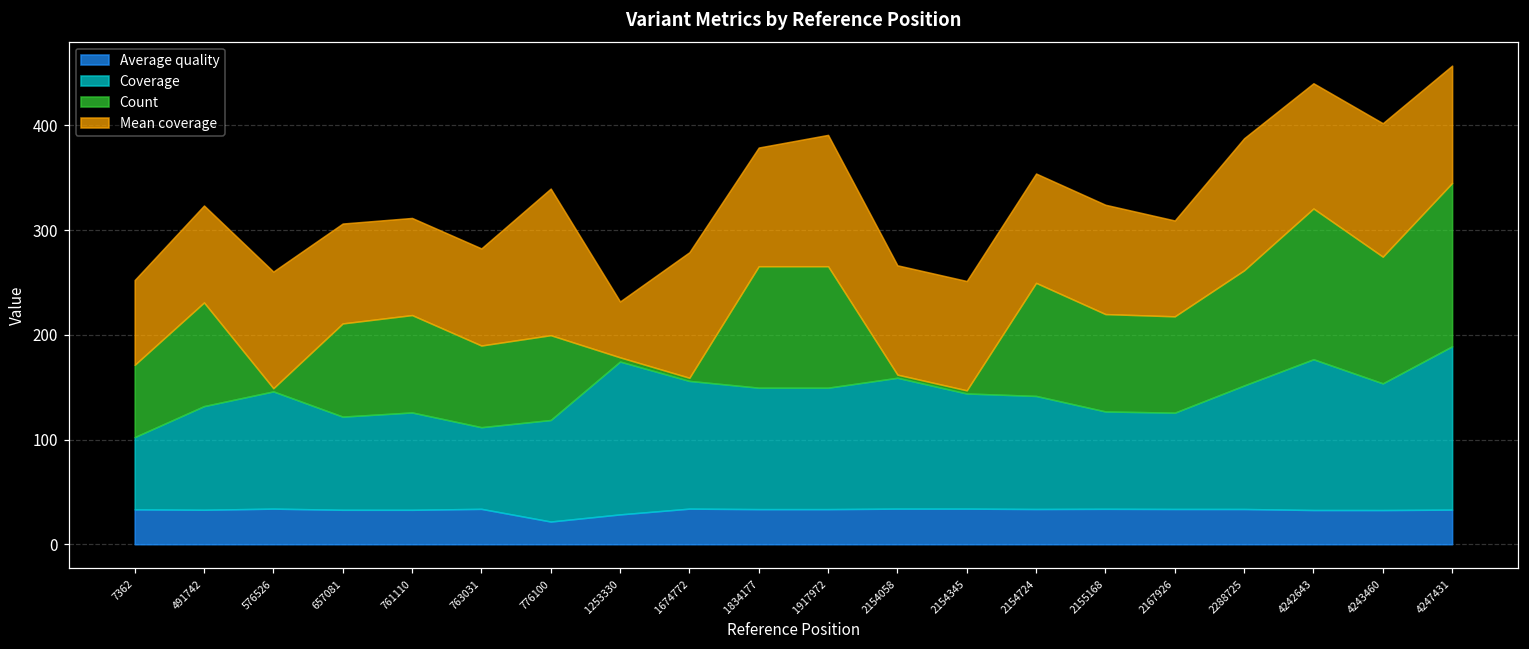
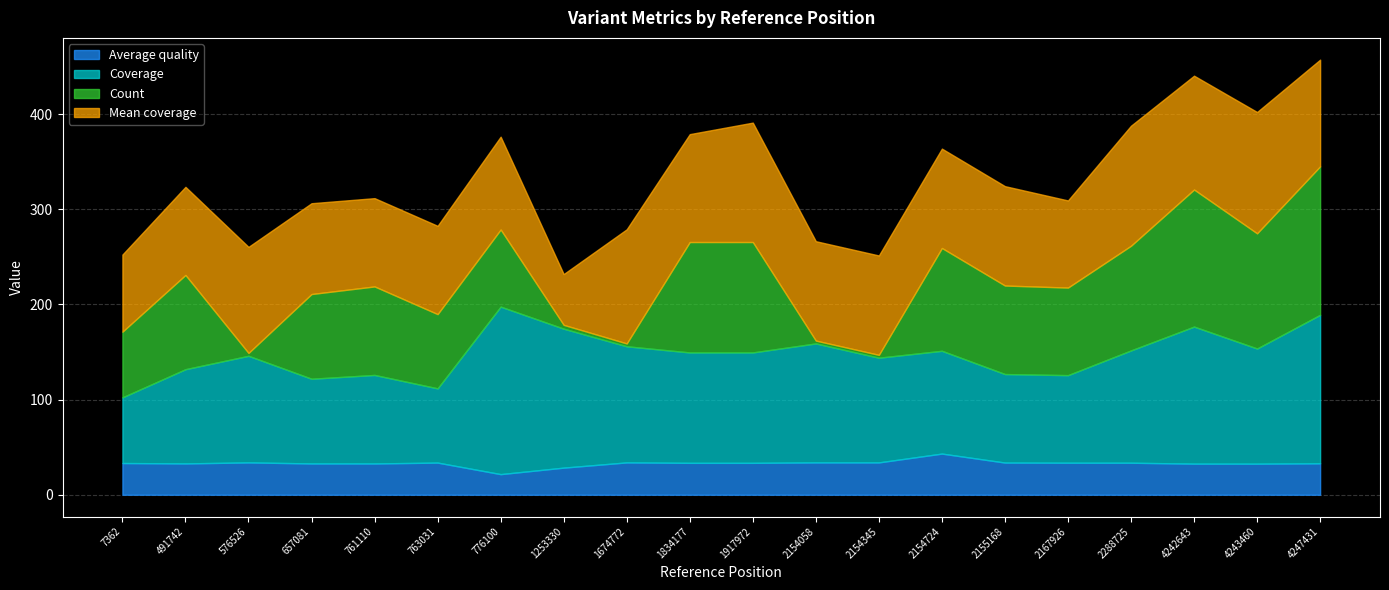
  {
    "Average quality": {
      "7362": 30,
      "491742": 30,
      "576526": 30,
      "657081": 30,
      "761110": 30,
      "763031": 30,
      "776100": 20,
      "1253330": 30,
      "1674772": 30,
      "1834177": 30,
      "1917972": 30,
      "2154058": 30,
      "2154345": 30,
-     "2154724": 30,
+     "2154724": 40,
      "2155168": 30,
      "2167926": 30,
      "2288725": 30,
      "4242643": 30,
      "4243460": 30,
      "4247431": 30
    },
    "Coverage": {
      "7362": 70,
      "491742": 100,
      "576526": 110,
      "657081": 90,
      "761110": 90,
      "763031": 80,
-     "776100": 100,
+     "776100": 180,
      "1253330": 150,
      "1674772": 120,
      "1834177": 120,
      "1917972": 120,
      "2154058": 130,
      "2154345": 110,
      "2154724": 110,
      "2155168": 90,
      "2167926": 90,
      "2288725": 120,
      "4242643": 140,
      "4243460": 120,
      "4247431": 160
    },
    "Count": {
      "7362": 70,
      "491742": 100,
      "576526": 0,
      "657081": 90,
      "761110": 90,
      "763031": 80,
      "776100": 80,
      "1253330": 0,
      "1674772": 0,
      "1834177": 120,
      "1917972": 120,
      "2154058": 0,
      "2154345": 0,
      "2154724": 110,
      "2155168": 90,
      "2167926": 90,
      "2288725": 110,
      "4242643": 140,
      "4243460": 120,
      "4247431": 160
    },
    "Mean coverage": {
      "7362": 80,
      "491742": 90,
      "576526": 110,
      "657081": 100,
      "761110": 90,
      "763031": 90,
-     "776100": 140,
+     "776100": 100,
      "1253330": 50,
      "1674772": 120,
      "1834177": 110,
      "1917972": 130,
      "2154058": 100,
      "2154345": 100,
      "2154724": 100,
      "2155168": 100,
      "2167926": 90,
      "2288725": 130,
      "4242643": 120,
      "4243460": 130,
      "4247431": 110
    }
  }
